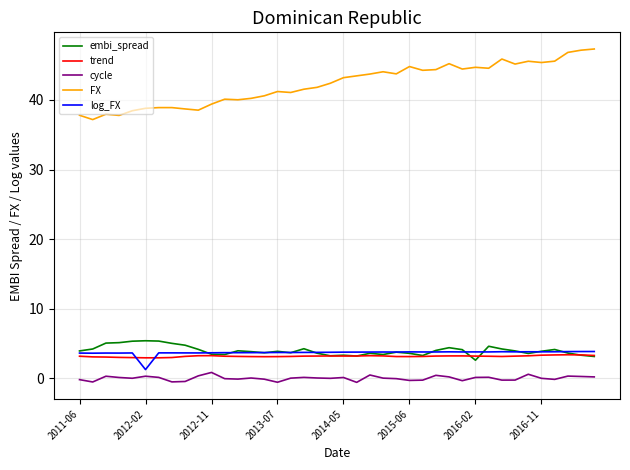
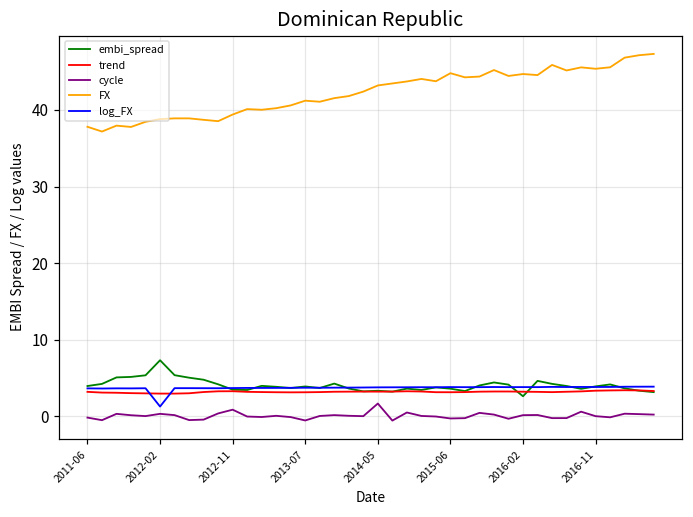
  {
    "embi_spread": {
-     "2012-02": 5,
+     "2012-02": 7,
      "2016-02": 3
    },
    "trend": {
      "2011-06": 3,
      "2012-02": 3,
      "2013-07": 3,
      "2015-06": 3,
      "2016-02": 3,
      "2016-11": 3
    },
    "cycle": {
      "2011-06": 0,
      "2012-02": 0,
      "2012-11": 1,
      "2013-07": -1,
-     "2014-05": 0,
+     "2014-05": 2,
      "2015-06": 0,
      "2016-02": 0,
      "2016-11": 0
    },
    "FX": {
      "2011-06": 38,
      "2012-11": 39,
      "2013-07": 41,
      "2014-05": 43,
      "2015-06": 45,
      "2016-02": 45,
      "2016-11": 45
    },
    "log_FX": {
      "2012-02": 1,
      "2014-05": 4,
      "2016-02": 4
    }
  }
